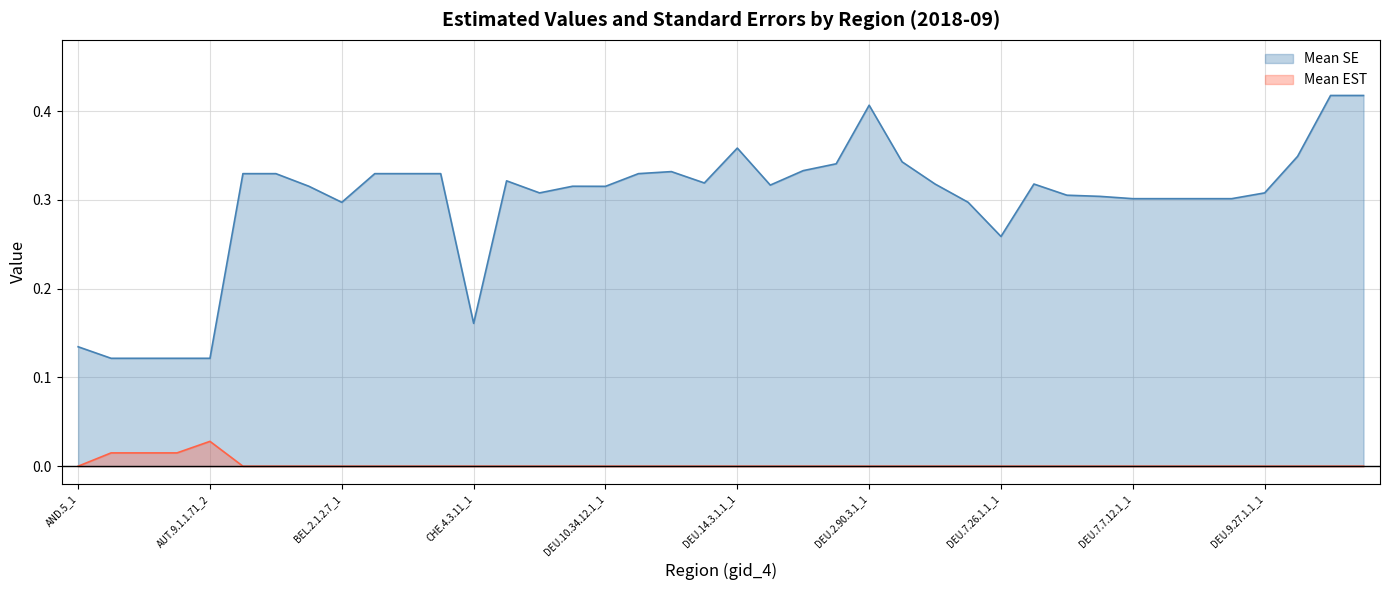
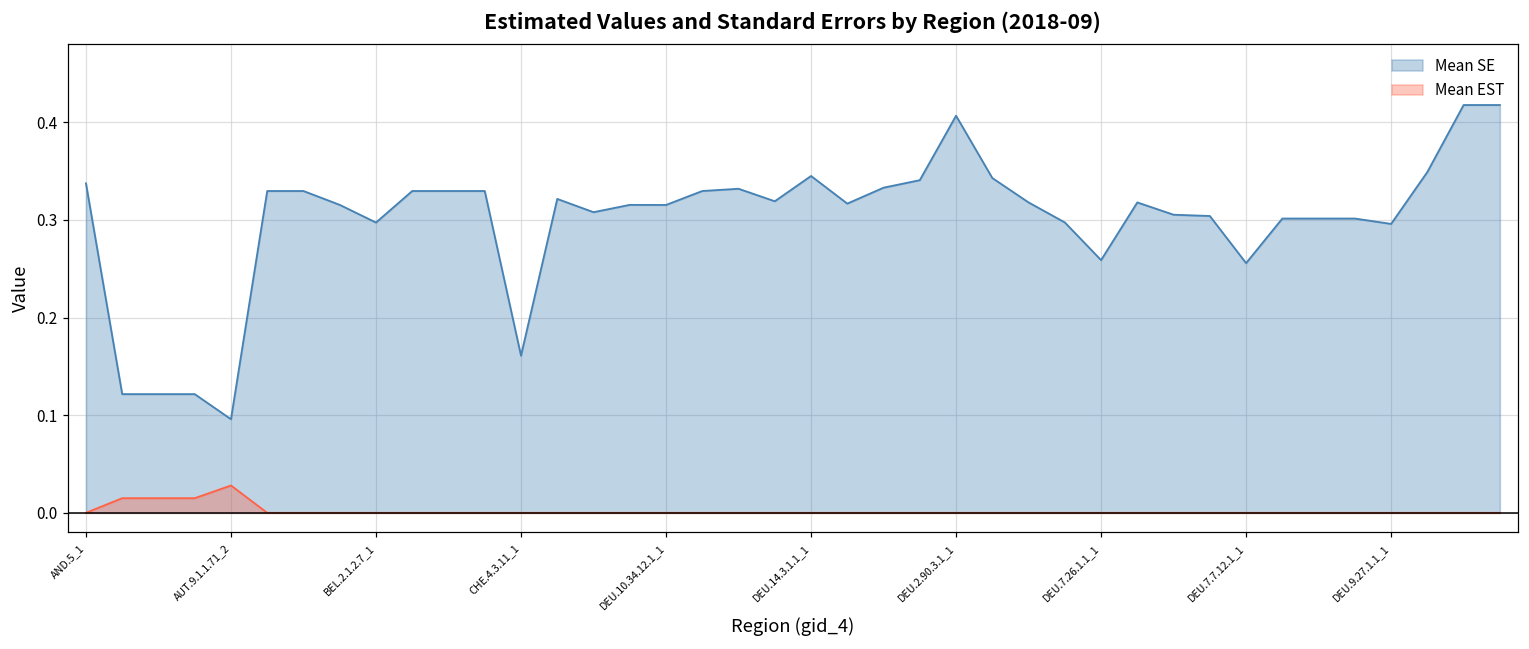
  {
    "Mean SE": {
-     "AND.5_1": 0.13,
-     "AUT.9.1.1.71_2": 0.12,
+     "AND.5_1": 0.34,
+     "AUT.9.1.1.71_2": 0.10,
      "BEL.2.1.2.7_1": 0.30,
      "CHE.4.3.11_1": 0.16,
      "DEU.10.34.12.1_1": 0.32,
-     "DEU.14.3.1.1_1": 0.36,
+     "DEU.14.3.1.1_1": 0.35,
      "DEU.2.90.3.1_1": 0.41,
      "DEU.7.26.1.1_1": 0.26,
-     "DEU.7.7.12.1_1": 0.30,
-     "DEU.9.27.1.1_1": 0.31
+     "DEU.7.7.12.1_1": 0.26,
+     "DEU.9.27.1.1_1": 0.30
    },
    "Mean EST": {
      "AND.5_1": 0.00,
      "AUT.9.1.1.71_2": 0.03,
      "BEL.2.1.2.7_1": 0.00,
      "CHE.4.3.11_1": 0.00,
      "DEU.10.34.12.1_1": 0.00,
      "DEU.14.3.1.1_1": 0.00,
      "DEU.2.90.3.1_1": 0.00,
      "DEU.7.26.1.1_1": 0.00,
      "DEU.7.7.12.1_1": 0.00,
      "DEU.9.27.1.1_1": 0.00
    }
  }
